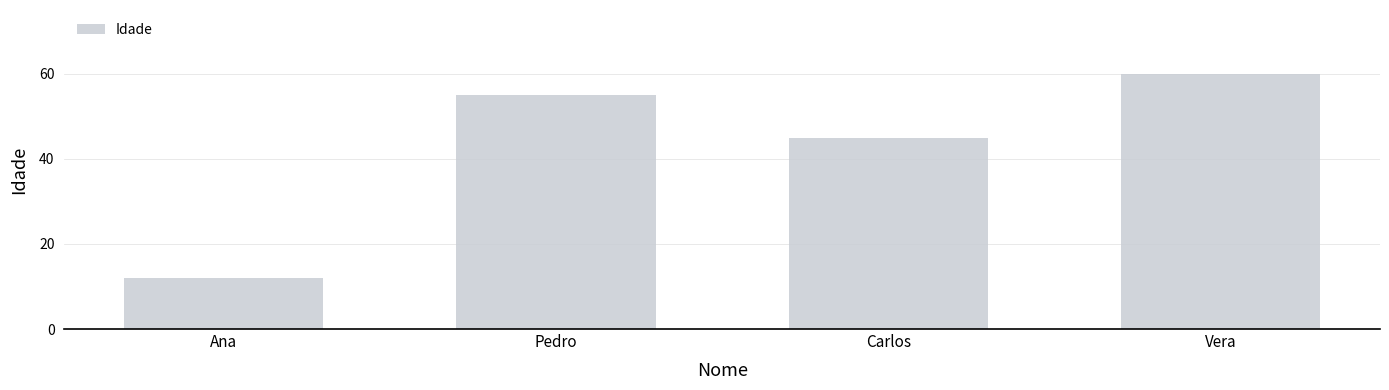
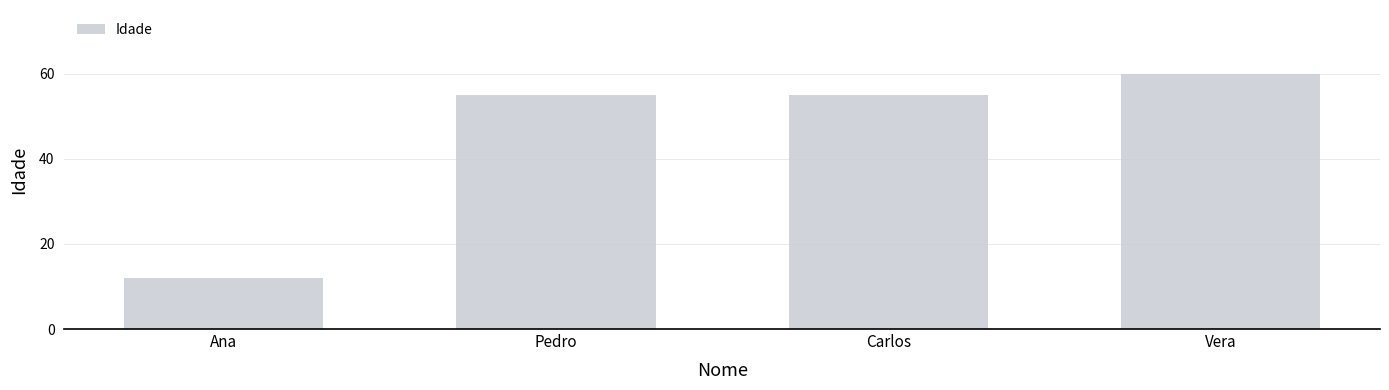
  {
    "Ana": 12,
    "Pedro": 55,
-   "Carlos": 45,
+   "Carlos": 55,
    "Vera": 60
  }
